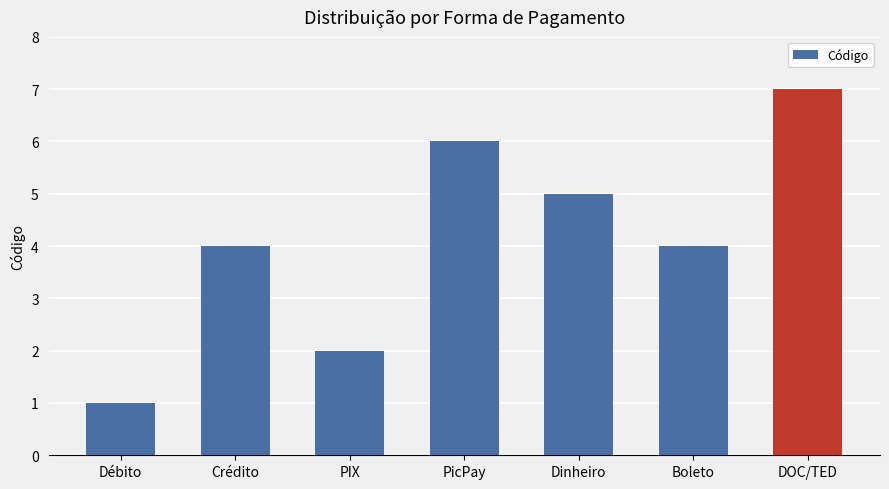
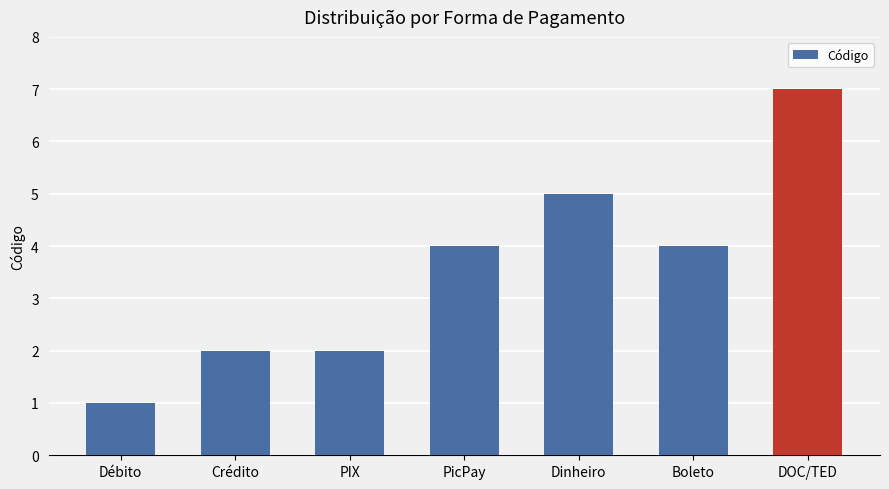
  {
    "Débito": 1,
-   "Crédito": 4,
+   "Crédito": 2,
    "PIX": 2,
-   "PicPay": 6,
+   "PicPay": 4,
    "Dinheiro": 5,
    "Boleto": 4,
    "DOC/TED": 7
  }
